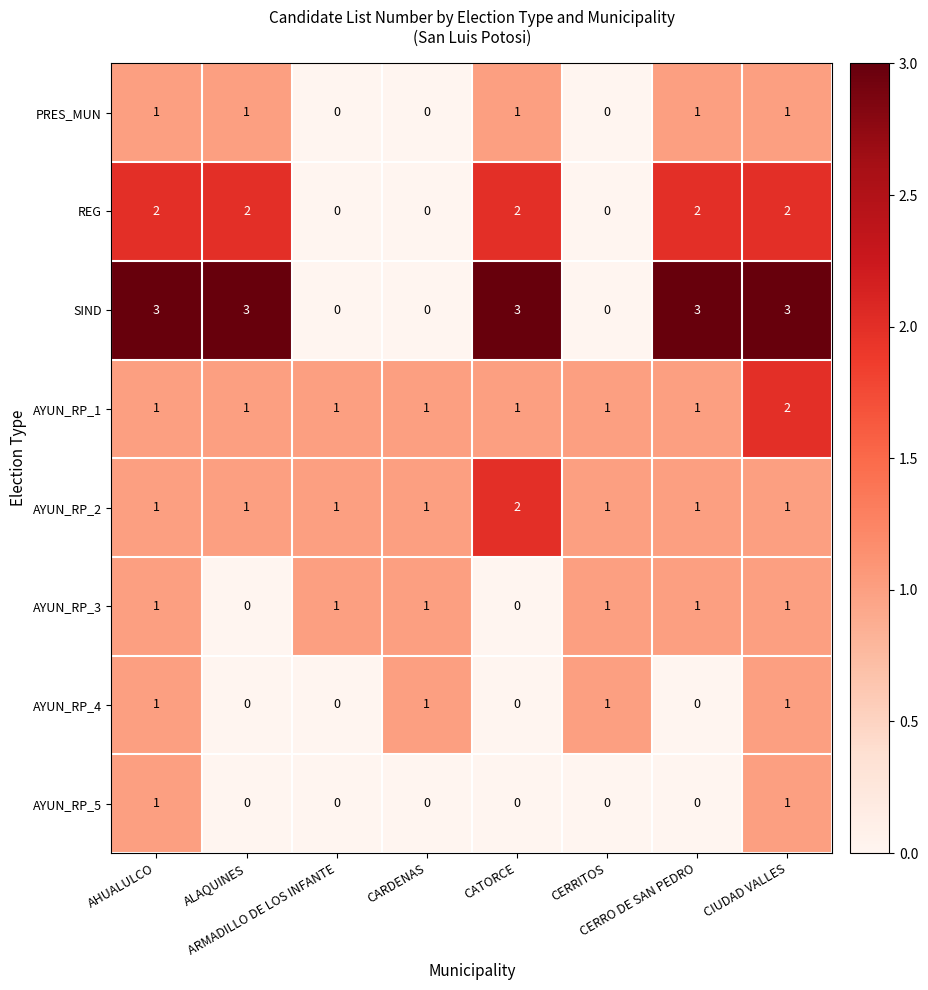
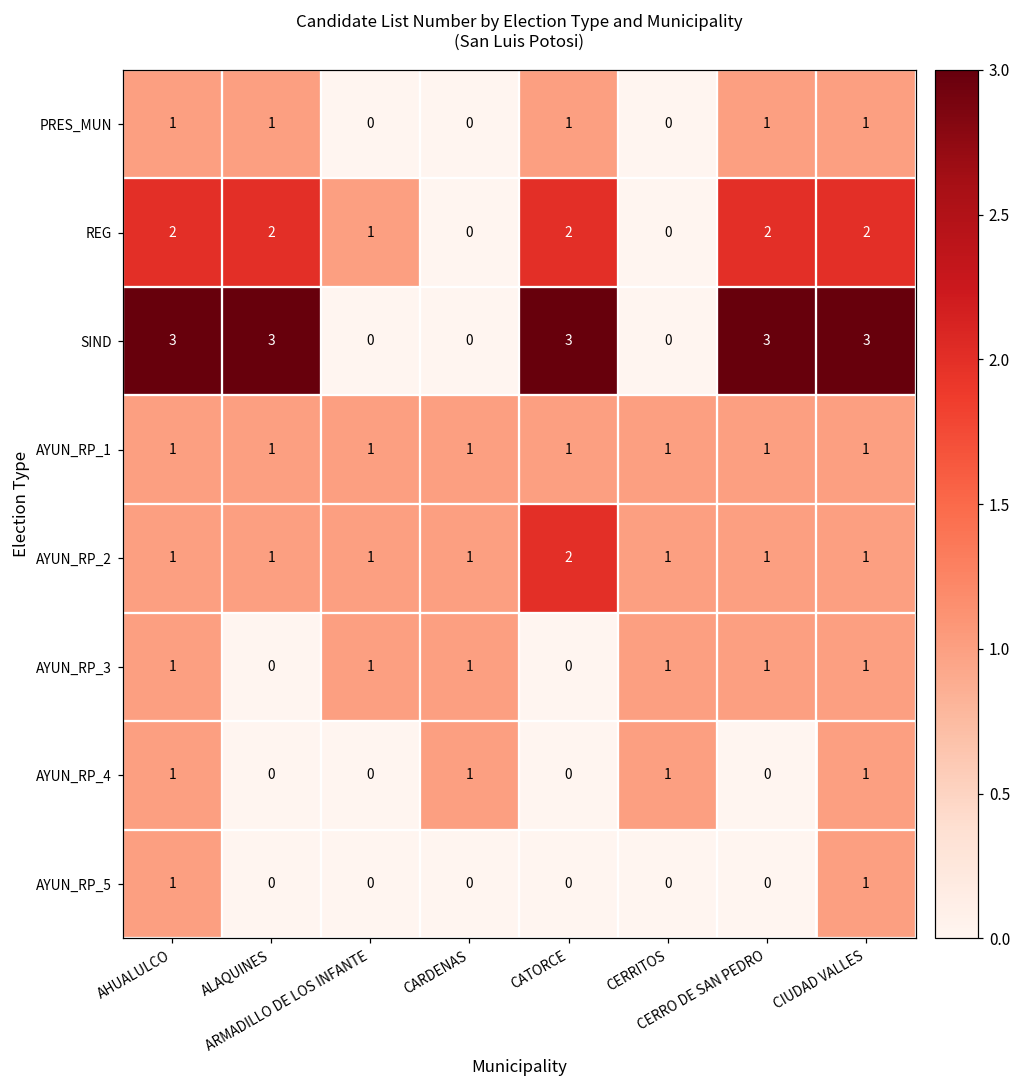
  {
    "PRES_MUN": {
      "AHUALULCO": 1,
      "ALAQUINES": 1,
      "ARMADILLO DE LOS INFANTE": 0,
      "CARDENAS": 0,
      "CATORCE": 1,
      "CERRITOS": 0,
      "CERRO DE SAN PEDRO": 1,
      "CIUDAD VALLES": 1
    },
    "REG": {
      "AHUALULCO": 2,
      "ALAQUINES": 2,
-     "ARMADILLO DE LOS INFANTE": 0,
+     "ARMADILLO DE LOS INFANTE": 1,
      "CARDENAS": 0,
      "CATORCE": 2,
      "CERRITOS": 0,
      "CERRO DE SAN PEDRO": 2,
      "CIUDAD VALLES": 2
    },
    "SIND": {
      "AHUALULCO": 3,
      "ALAQUINES": 3,
      "ARMADILLO DE LOS INFANTE": 0,
      "CARDENAS": 0,
      "CATORCE": 3,
      "CERRITOS": 0,
      "CERRO DE SAN PEDRO": 3,
      "CIUDAD VALLES": 3
    },
    "AYUN_RP_1": {
      "AHUALULCO": 1,
      "ALAQUINES": 1,
      "ARMADILLO DE LOS INFANTE": 1,
      "CARDENAS": 1,
      "CATORCE": 1,
      "CERRITOS": 1,
      "CERRO DE SAN PEDRO": 1,
-     "CIUDAD VALLES": 2
+     "CIUDAD VALLES": 1
    },
    "AYUN_RP_2": {
      "AHUALULCO": 1,
      "ALAQUINES": 1,
      "ARMADILLO DE LOS INFANTE": 1,
      "CARDENAS": 1,
      "CATORCE": 2,
      "CERRITOS": 1,
      "CERRO DE SAN PEDRO": 1,
      "CIUDAD VALLES": 1
    },
    "AYUN_RP_3": {
      "AHUALULCO": 1,
      "ALAQUINES": 0,
      "ARMADILLO DE LOS INFANTE": 1,
      "CARDENAS": 1,
      "CATORCE": 0,
      "CERRITOS": 1,
      "CERRO DE SAN PEDRO": 1,
      "CIUDAD VALLES": 1
    },
    "AYUN_RP_4": {
      "AHUALULCO": 1,
      "ALAQUINES": 0,
      "ARMADILLO DE LOS INFANTE": 0,
      "CARDENAS": 1,
      "CATORCE": 0,
      "CERRITOS": 1,
      "CERRO DE SAN PEDRO": 0,
      "CIUDAD VALLES": 1
    },
    "AYUN_RP_5": {
      "AHUALULCO": 1,
      "ALAQUINES": 0,
      "ARMADILLO DE LOS INFANTE": 0,
      "CARDENAS": 0,
      "CATORCE": 0,
      "CERRITOS": 0,
      "CERRO DE SAN PEDRO": 0,
      "CIUDAD VALLES": 1
    }
  }
